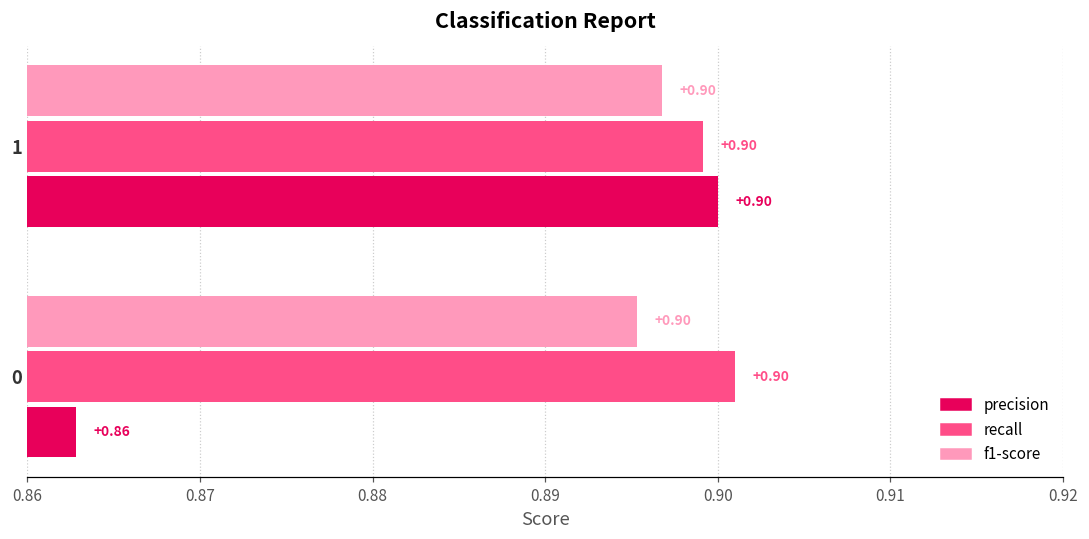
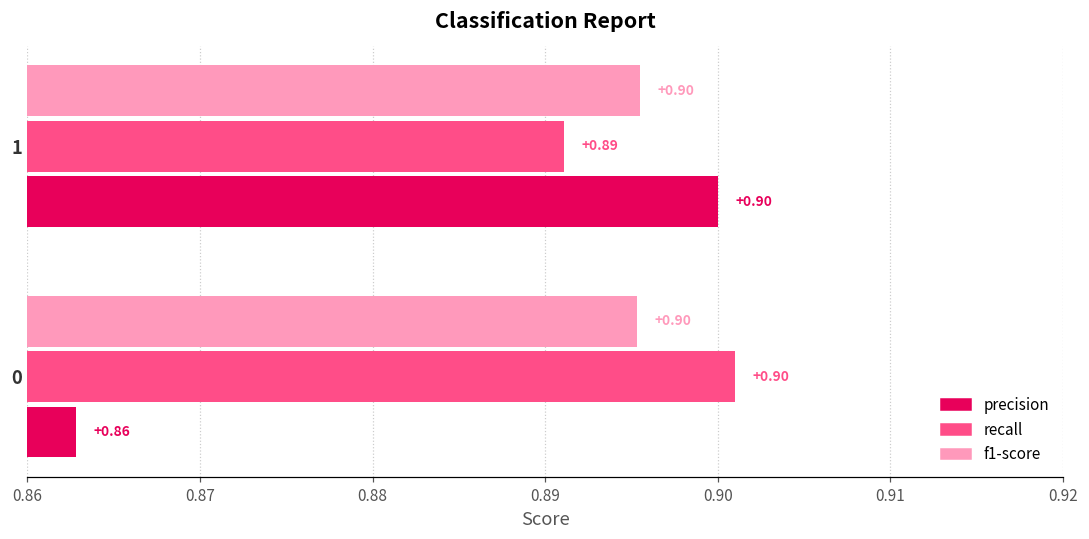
  {
    "precision": {
      "1": "+0.90",
      "0": "+0.86"
    },
    "recall": {
-     "1": "+0.90",
+     "1": "+0.89",
      "0": "+0.90"
    },
    "f1-score": {
-     "1": "0.8968"
+     "1": "0.8955"
    }
  }
